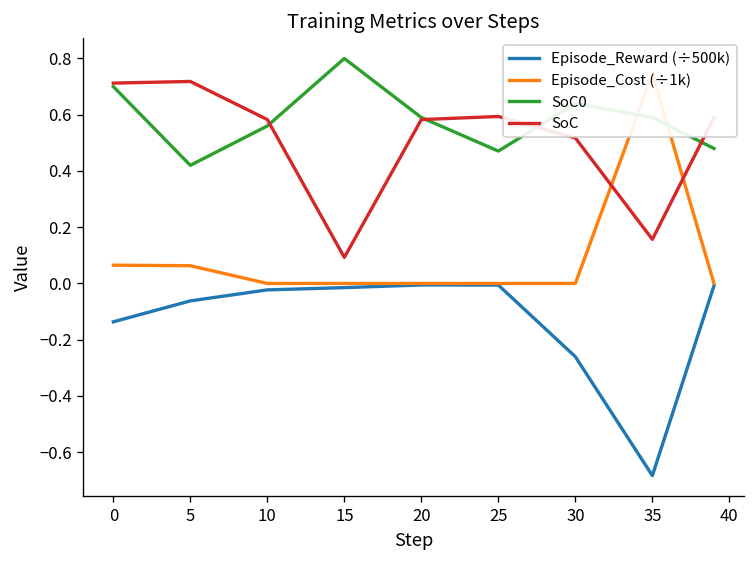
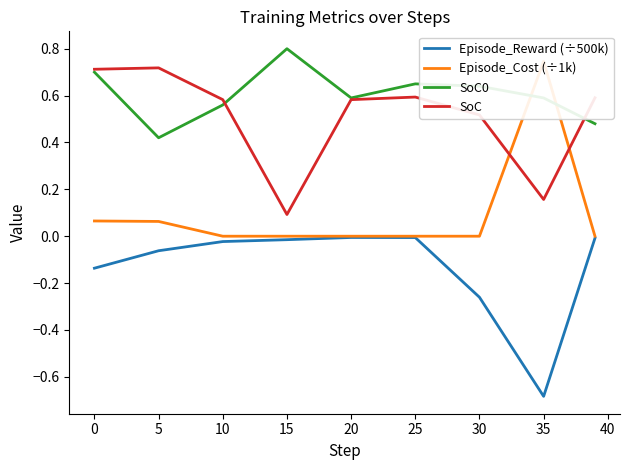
  {
    "Episode_Reward (÷500k)": {
      "0": -0.14,
      "5": -0.06,
      "10": -0.02,
      "15": -0.01,
      "30": -0.26,
      "35": -0.68
    },
    "Episode_Cost (÷1k)": {
      "0": 0.07,
      "5": 0.06,
      "10": 0.00,
      "15": 0.00,
      "30": 0.00
    },
    "SoC0": {
      "0": 0.70,
      "5": 0.42,
      "10": 0.56,
      "15": 0.80,
-     "25": 0.47
+     "25": 0.65
    },
    "SoC": {
      "0": 0.71,
      "5": 0.72,
      "10": 0.58,
      "15": 0.09,
      "25": 0.59,
      "35": 0.16
    }
  }
